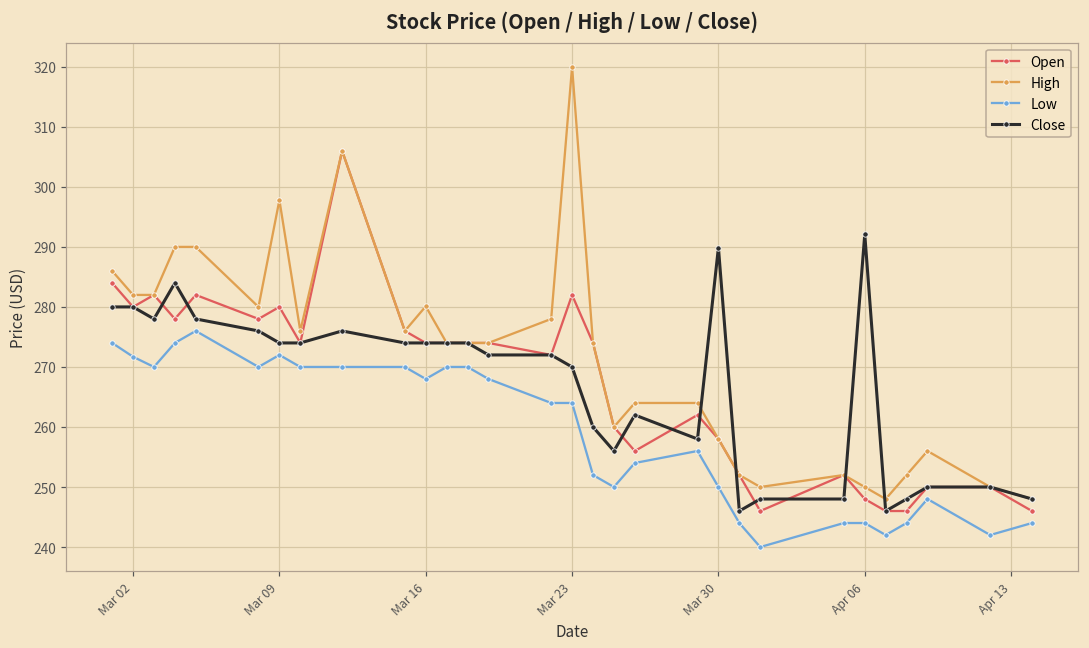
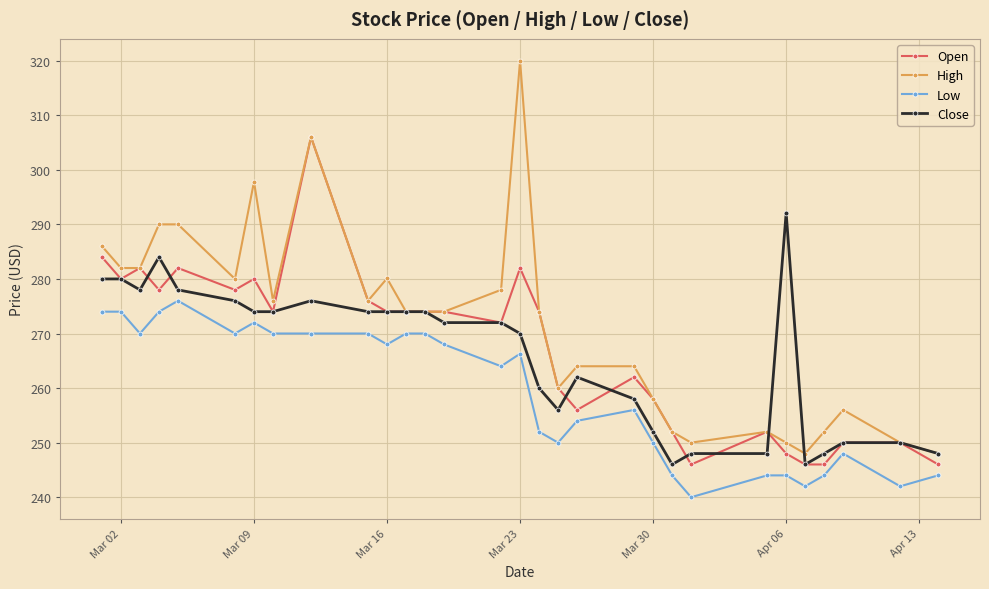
  {
    "Open": {
      "Mar 09": 280,
      "Mar 23": 282,
      "Apr 06": 248
    },
    "High": {
      "Mar 02": 282,
      "Mar 09": 298,
      "Mar 16": 280,
      "Mar 23": 320,
      "Apr 06": 250
    },
    "Low": {
-     "Mar 02": 272,
+     "Mar 02": 274,
      "Mar 09": 272,
      "Mar 16": 268,
-     "Mar 23": 264,
+     "Mar 23": 266,
      "Mar 30": 250,
      "Apr 06": 244
    },
    "Close": {
      "Mar 09": 274,
      "Mar 23": 270,
-     "Mar 30": 290,
+     "Mar 30": 252,
      "Apr 06": 292
    }
  }
